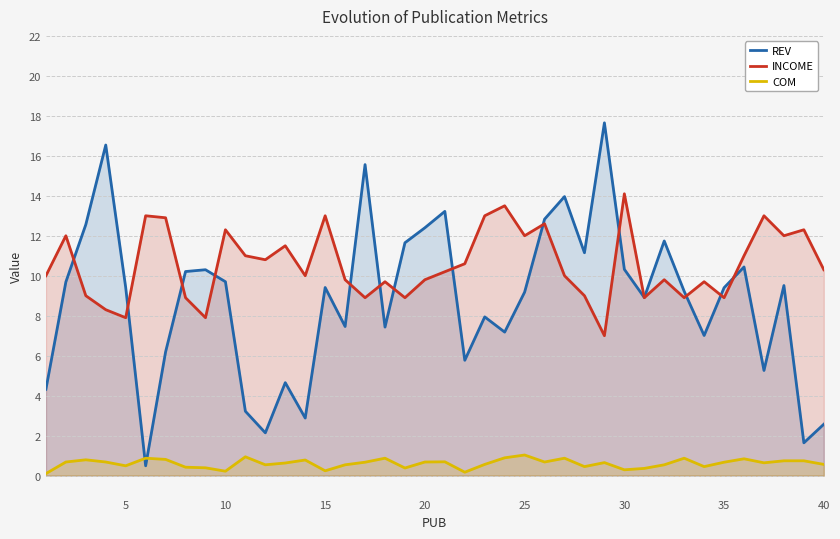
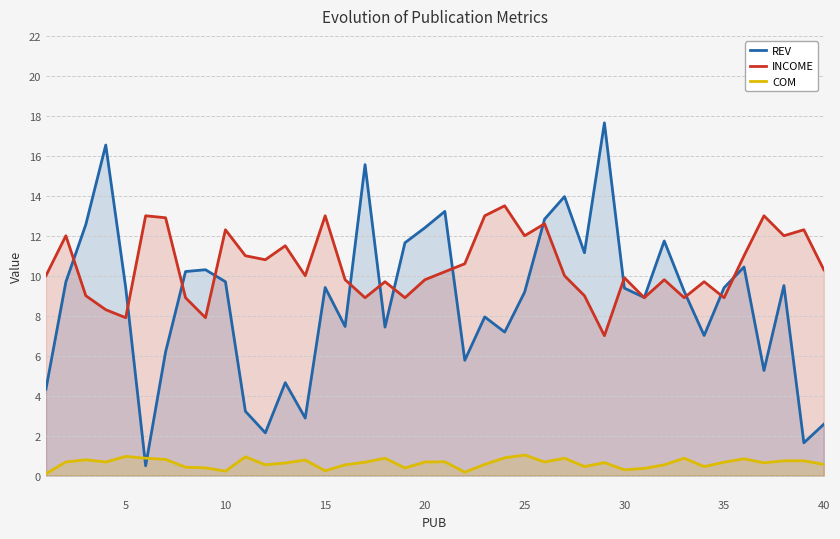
  {
    "REV": {
      "5": 9.4,
      "10": 9.7,
      "15": 9.4,
      "20": 12.4,
      "25": 9.2,
-     "30": 10.3,
+     "30": 9.4,
      "35": 9.4,
      "40": 2.6
    },
    "INCOME": {
      "5": 7.9,
      "10": 12.3,
      "15": 13.0,
      "20": 9.8,
      "25": 12.0,
-     "30": 14.1,
+     "30": 9.9,
      "35": 8.9,
      "40": 10.3
    },
    "COM": {
-     "5": 0.5,
+     "5": 1.0,
      "10": 0.2,
      "15": 0.2,
      "20": 0.7,
      "25": 1.0,
      "30": 0.3,
      "35": 0.7,
      "40": 0.6
    }
  }
